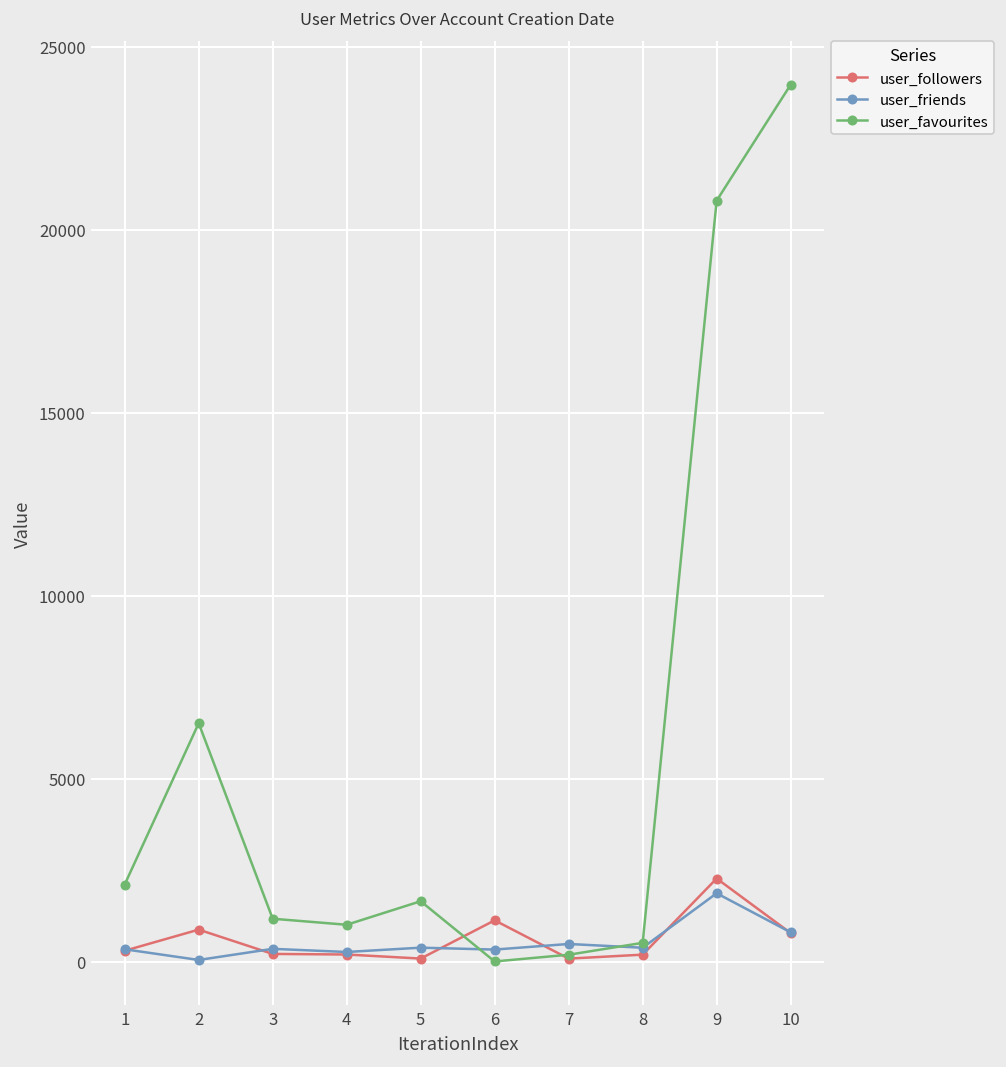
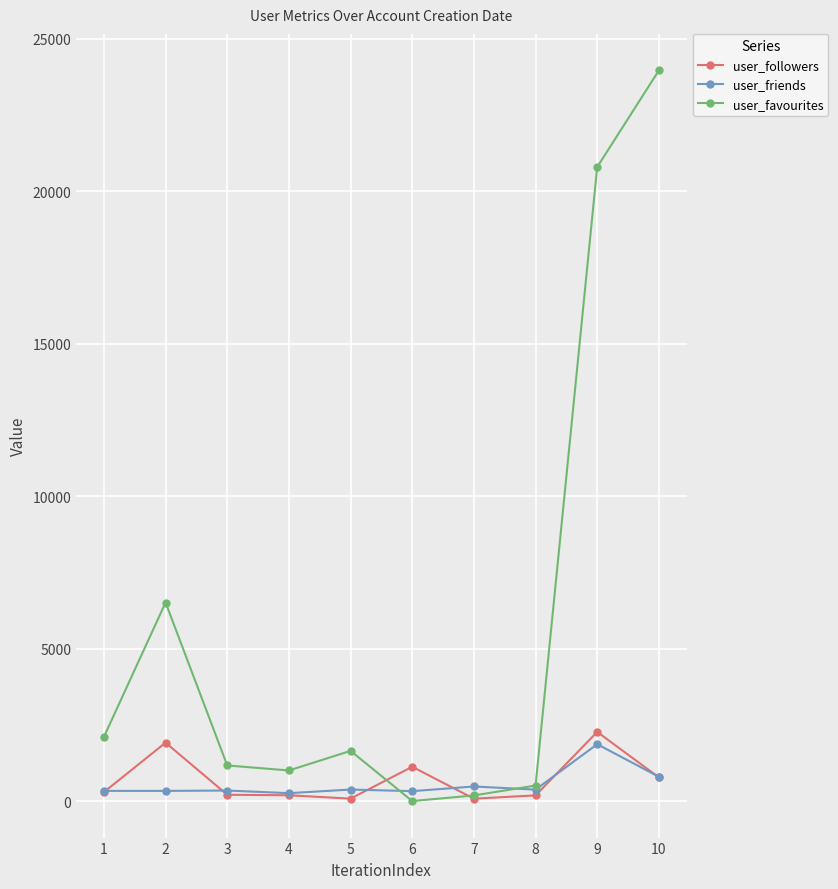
  {
    "user_followers": {
-     "2": 900,
+     "2": 1900,
      "3": 200,
      "5": 100,
      "6": 1100,
      "7": 100,
      "8": 200,
      "9": 2300
    },
    "user_friends": {
-     "2": 0,
+     "2": 300,
      "3": 300,
      "5": 400,
      "6": 300,
      "7": 500,
      "8": 400,
      "9": 1900
    },
    "user_favourites": {
      "1": 2100,
      "2": 6500,
      "3": 1200,
      "4": 1000,
      "5": 1600,
      "6": 0,
      "7": 200,
      "8": 500,
      "9": 20800,
      "10": 24000
    }
  }
